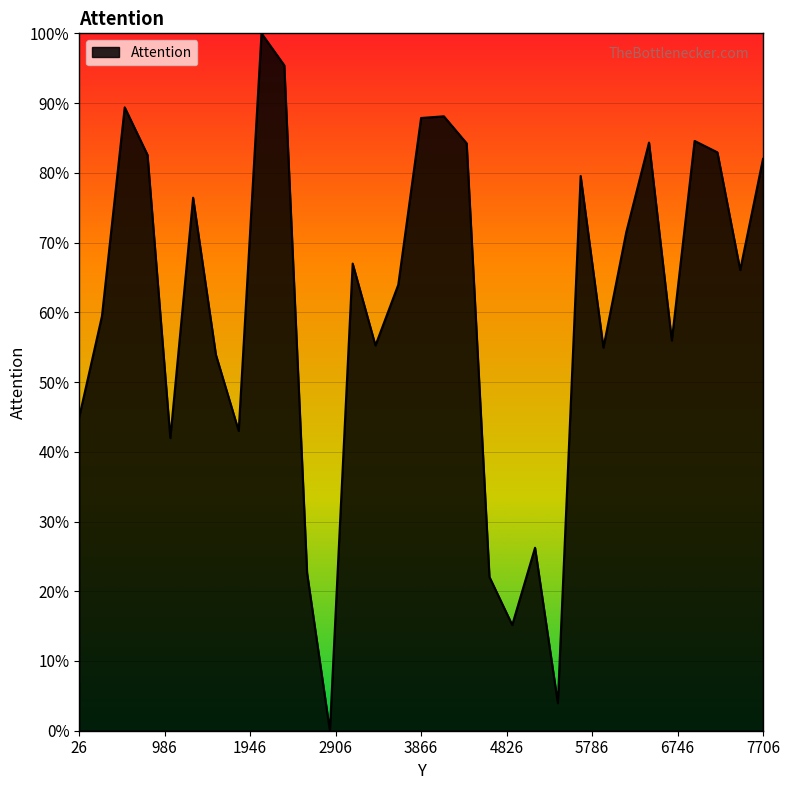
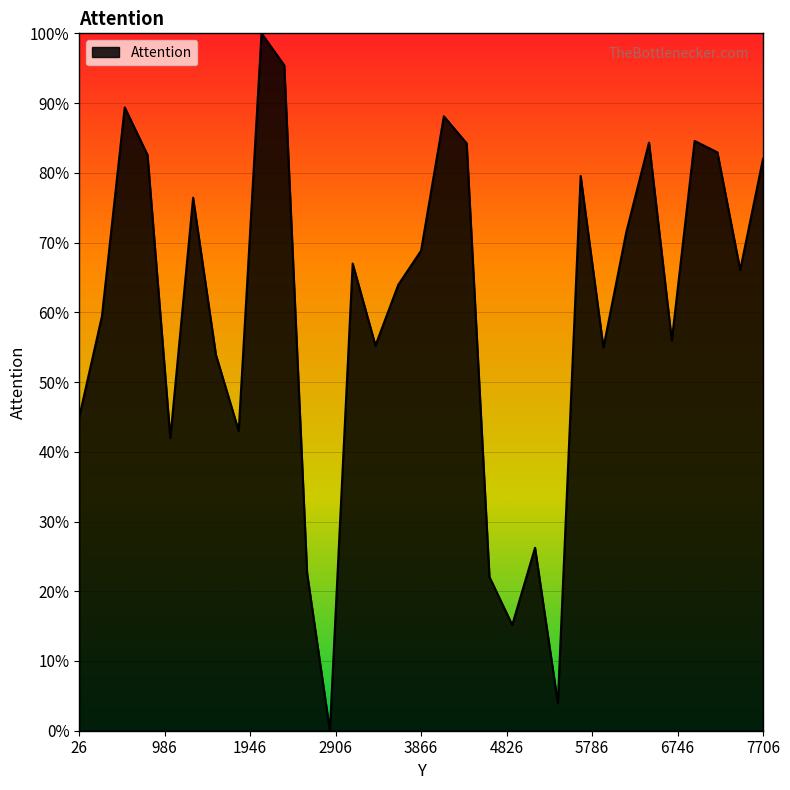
  {
    "26": "45%",
-   "3866": "88%",
+   "3866": "69%",
    "7706": "82%"
  }
